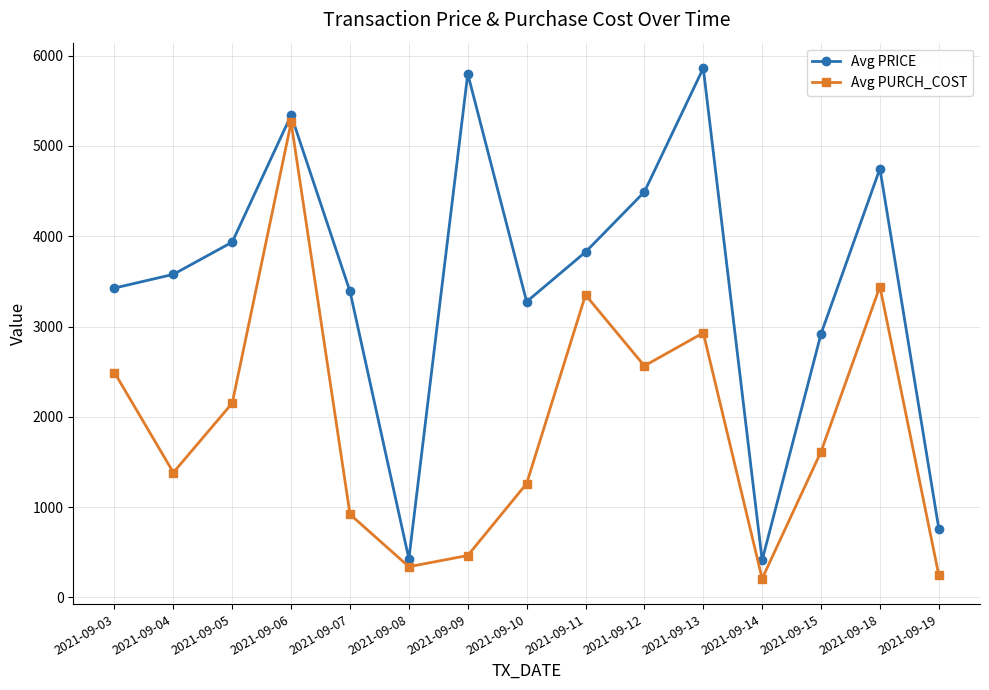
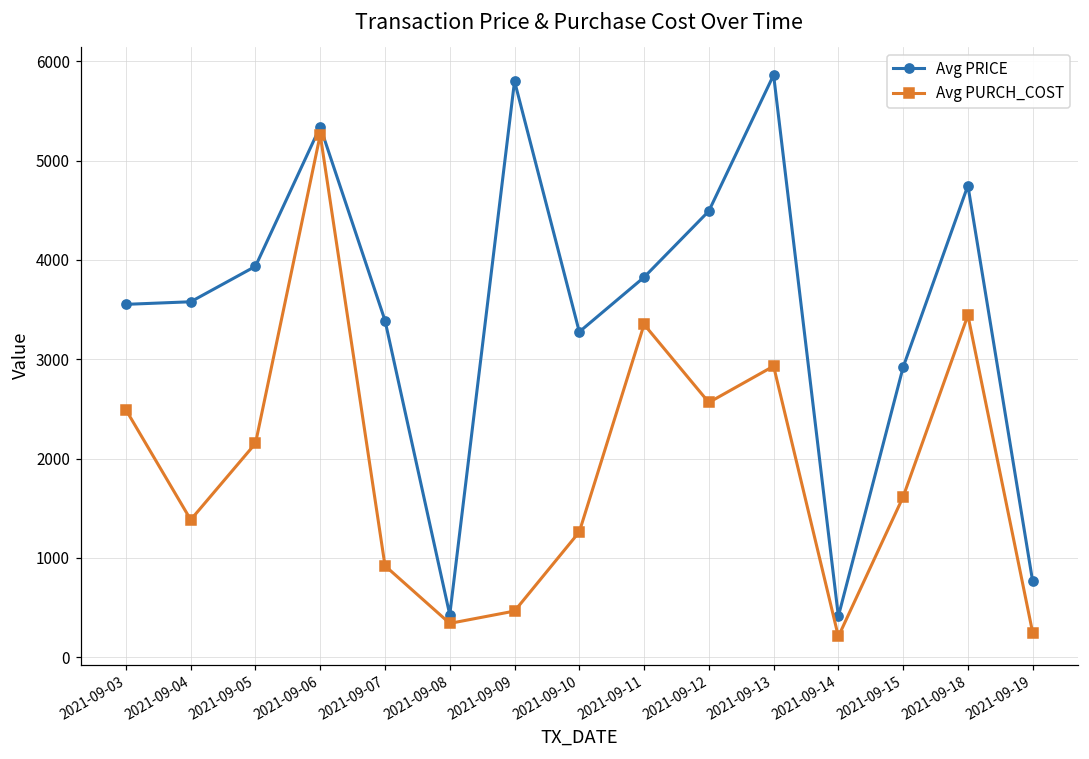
  {
    "Avg PRICE": {
-     "2021-09-03": 3400,
+     "2021-09-03": 3600,
      "2021-09-04": 3600,
      "2021-09-05": 3900,
      "2021-09-06": 5300,
      "2021-09-07": 3400,
      "2021-09-08": 400,
      "2021-09-09": 5800,
      "2021-09-10": 3300,
      "2021-09-11": 3800,
      "2021-09-12": 4500,
      "2021-09-13": 5900,
      "2021-09-14": 400,
      "2021-09-15": 2900,
      "2021-09-18": 4700,
      "2021-09-19": 800
    },
    "Avg PURCH_COST": {
      "2021-09-03": 2500,
      "2021-09-04": 1400,
      "2021-09-05": 2200,
      "2021-09-06": 5300,
      "2021-09-07": 900,
      "2021-09-08": 300,
      "2021-09-09": 500,
      "2021-09-10": 1300,
      "2021-09-11": 3400,
      "2021-09-12": 2600,
      "2021-09-13": 2900,
      "2021-09-14": 200,
      "2021-09-15": 1600,
      "2021-09-18": 3400,
      "2021-09-19": 200
    }
  }
